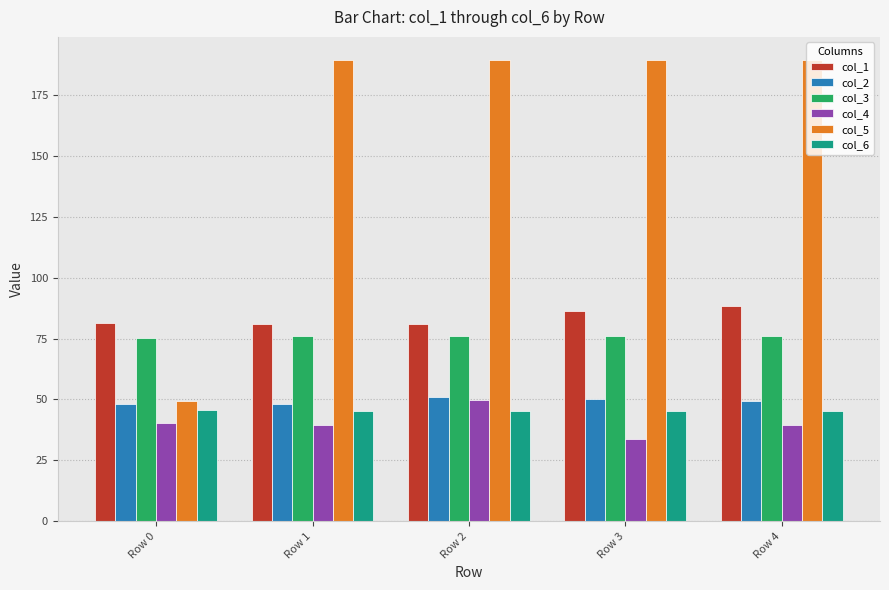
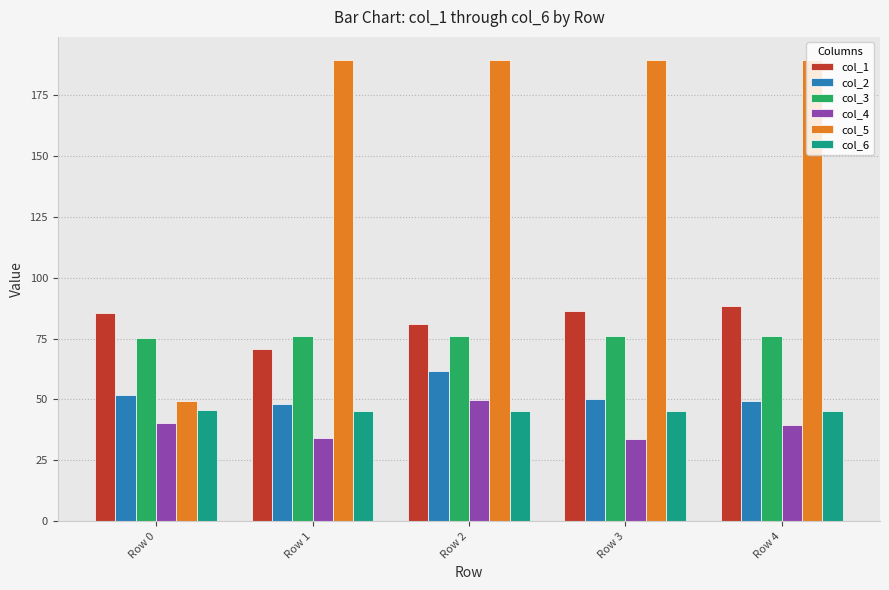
  {
    "col_1": {
-     "Row 0": 81,
-     "Row 1": 81,
+     "Row 0": 86,
+     "Row 1": 71,
      "Row 2": 81,
      "Row 3": 86,
      "Row 4": 88
    },
    "col_2": {
-     "Row 0": 48,
+     "Row 0": 52,
      "Row 1": 48,
-     "Row 2": 51,
+     "Row 2": 62,
      "Row 3": 50,
      "Row 4": 49
    },
    "col_4": {
      "Row 0": 40,
-     "Row 1": 39,
+     "Row 1": 34,
      "Row 2": 50,
      "Row 3": 34,
      "Row 4": 39
    },
    "col_5": {
      "Row 0": 49,
      "Row 1": 189,
      "Row 2": 189,
      "Row 3": 189
    }
  }
